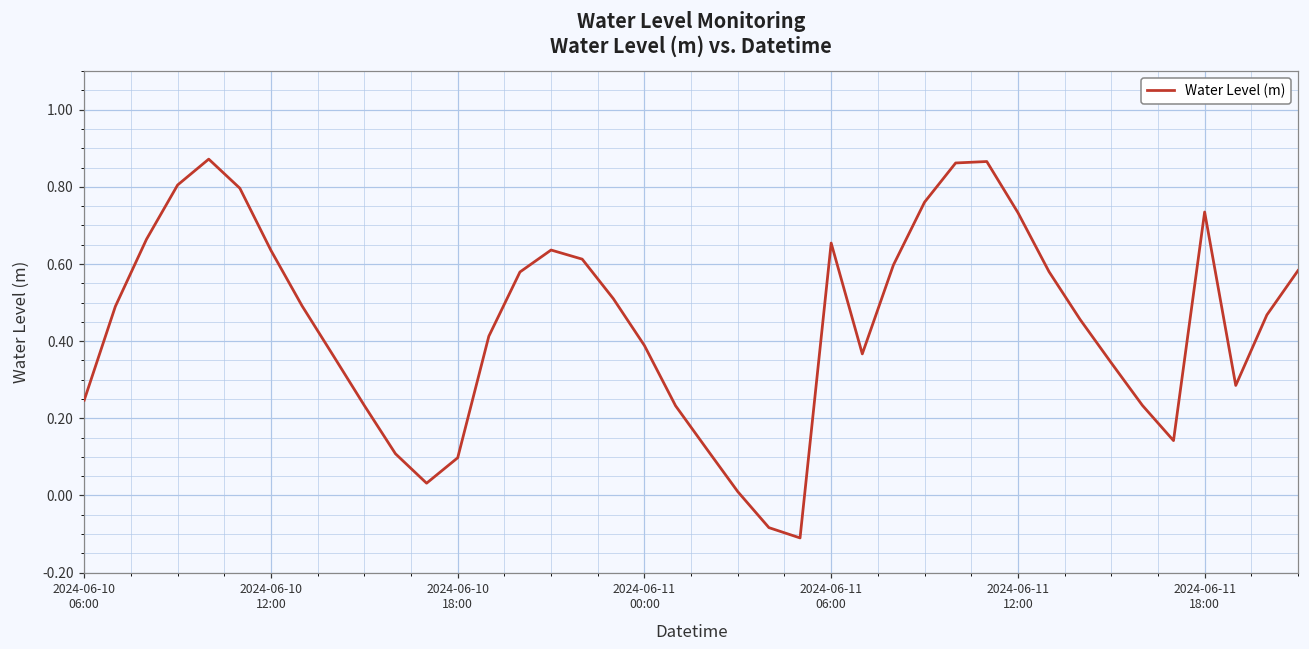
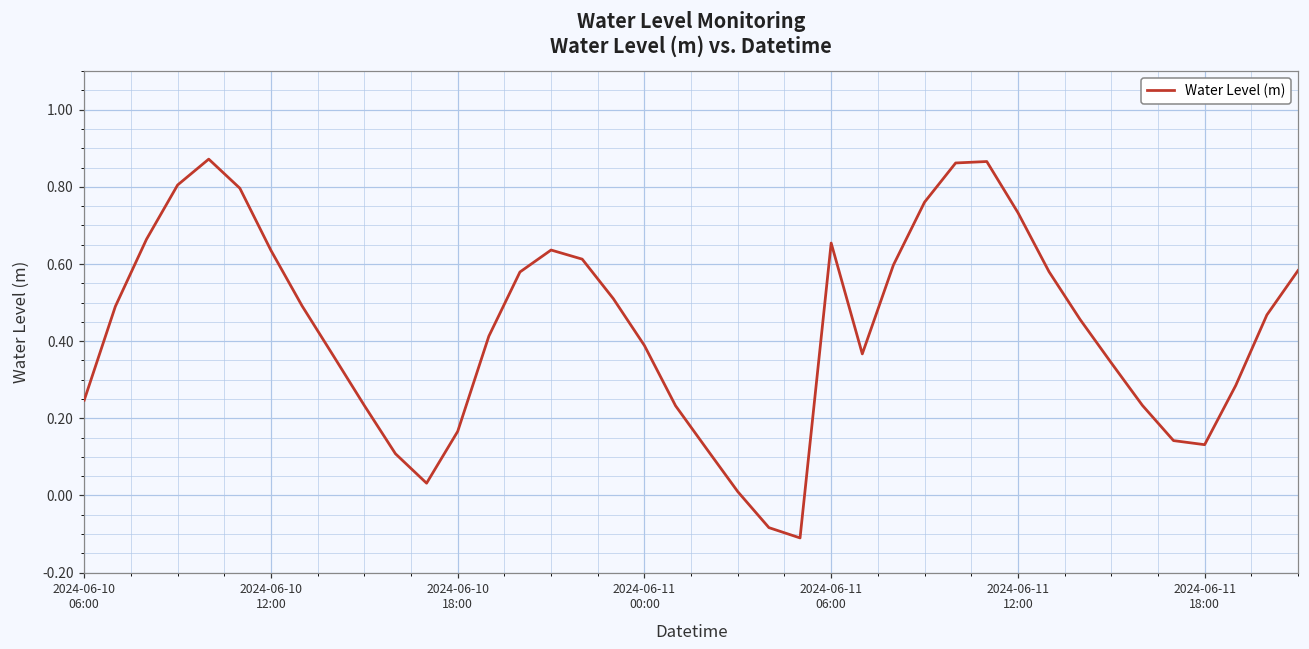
  {
    "2024-06-10 06:00": 0.25,
    "2024-06-10 12:00": 0.64,
-   "2024-06-10 18:00": 0.10,
+   "2024-06-10 18:00": 0.17,
    "2024-06-11 00:00": 0.39,
    "2024-06-11 06:00": 0.65,
    "2024-06-11 12:00": 0.73,
-   "2024-06-11 18:00": 0.73
+   "2024-06-11 18:00": 0.13
  }
